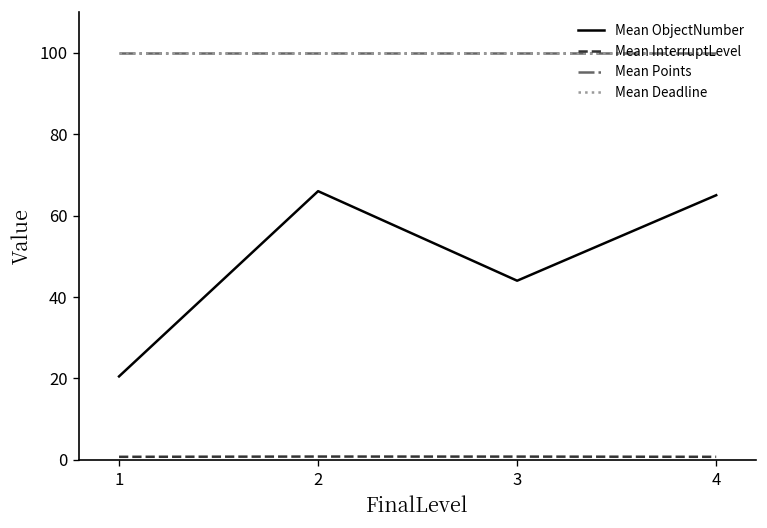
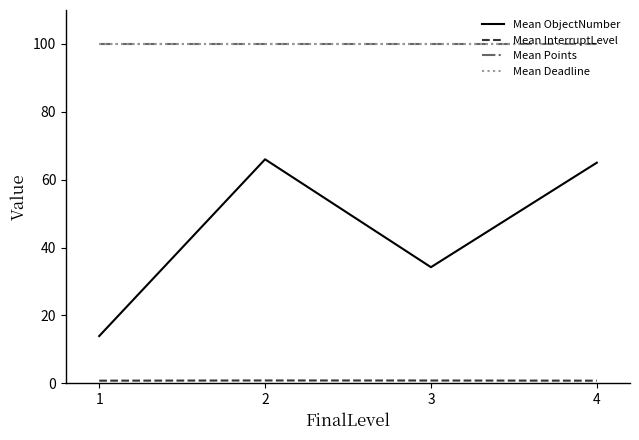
  {
    "Mean ObjectNumber": {
-     "1": 21,
+     "1": 14,
      "2": 66,
-     "3": 44,
+     "3": 34,
      "4": 65
    },
    "Mean InterruptLevel": {
      "1": 1,
      "2": 1,
      "3": 1,
      "4": 1
    },
    "Mean Deadline": {
      "1": 100,
      "2": 100,
      "3": 100,
      "4": 100
    }
  }
